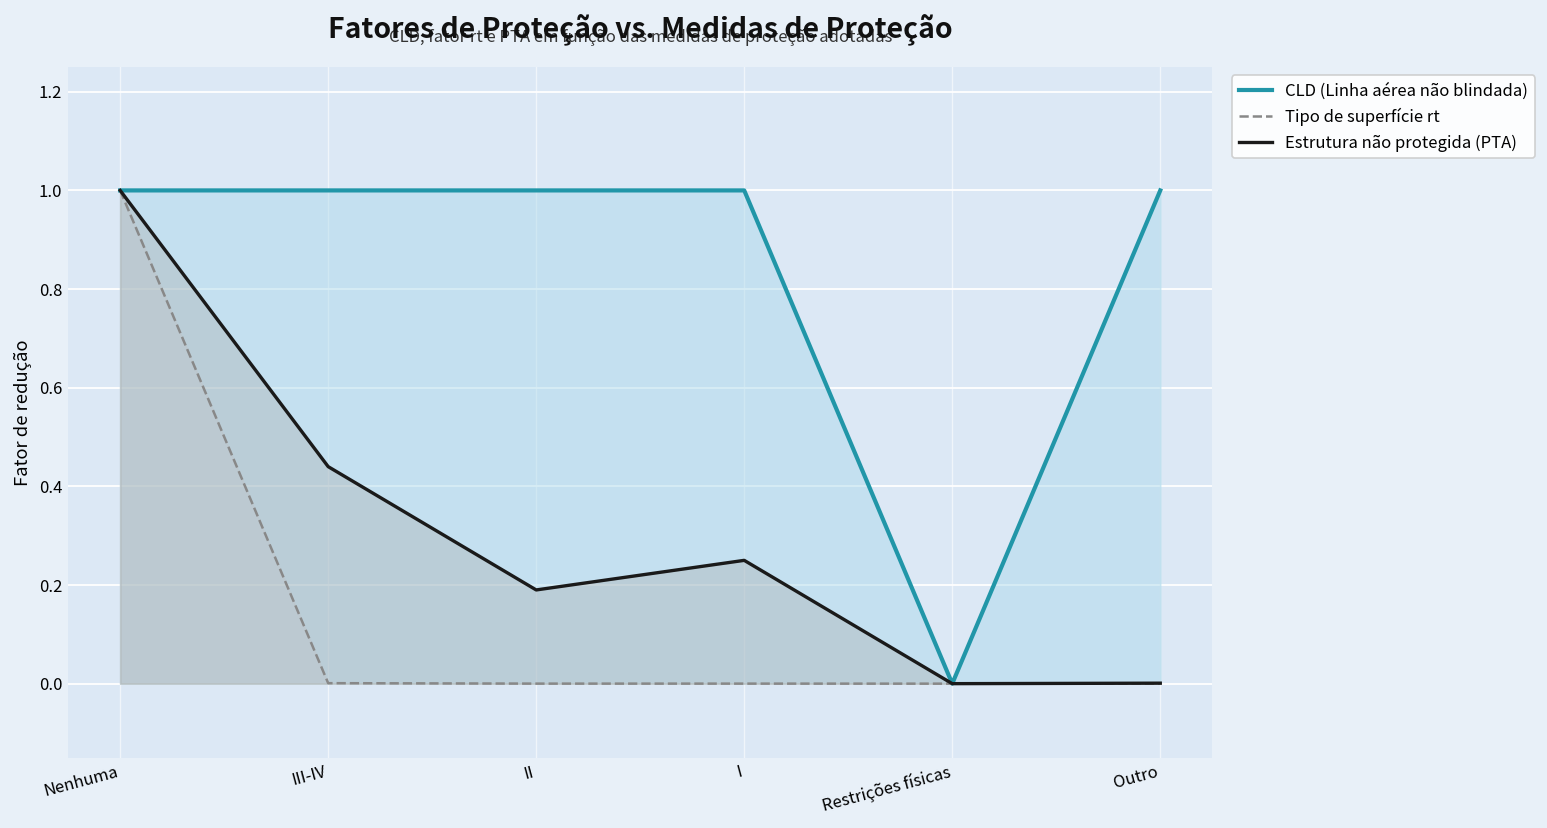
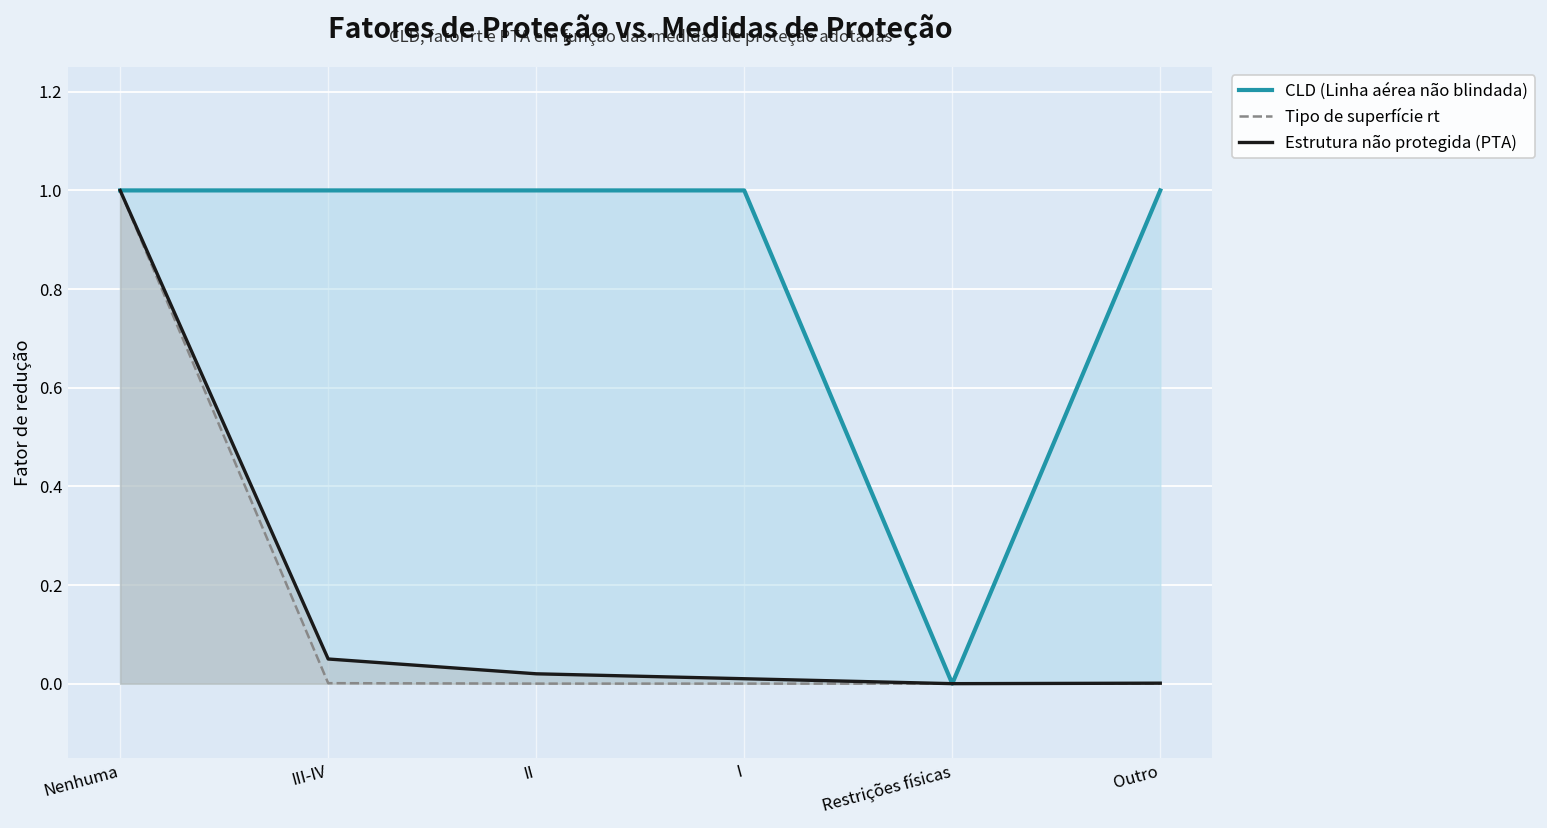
  {
    "CLD (Linha aérea não blindada)": {
      "III-IV": 1.00,
      "II": 1.00,
      "I": 1.00,
      "Outro": 1.00
    },
    "Tipo de superfície rt": {
      "III-IV": 0.00,
      "II": 0.00,
      "I": 0.00
    },
    "Estrutura não protegida (PTA)": {
-     "III-IV": 0.44,
-     "II": 0.19,
-     "I": 0.25
+     "III-IV": 0.05,
+     "II": 0.02,
+     "I": 0.01
    }
  }
